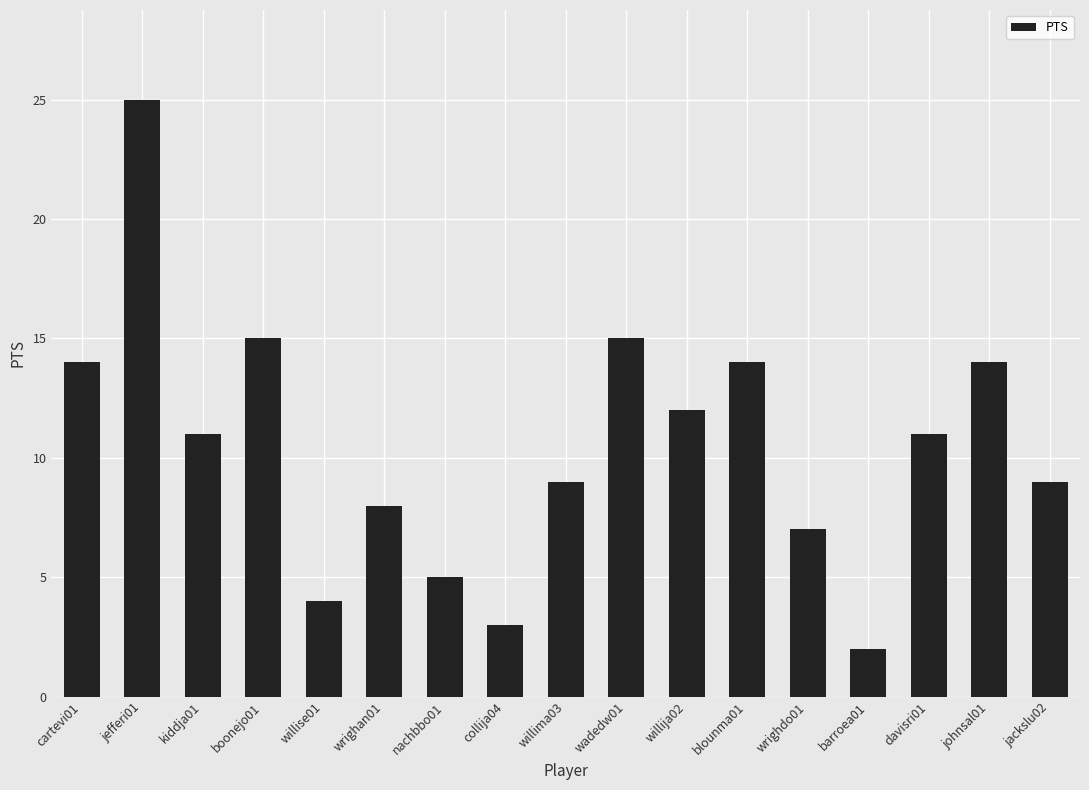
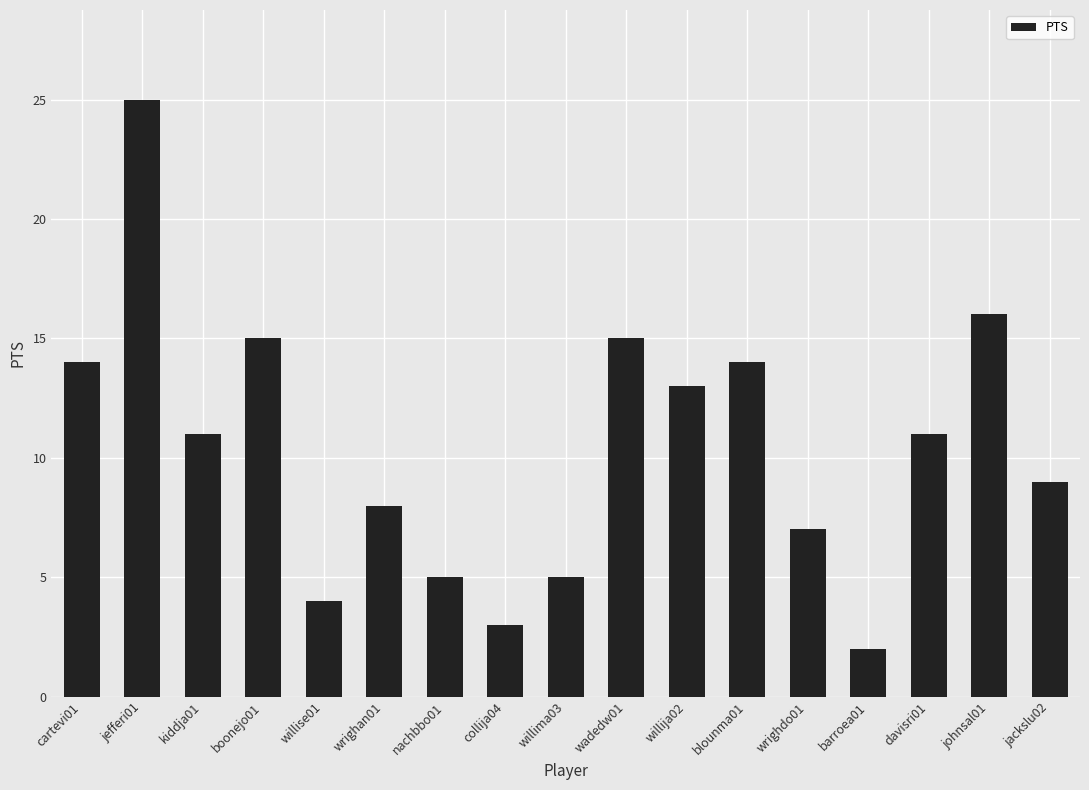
  {
    "cartevi01": 14,
    "jefferi01": 25,
    "kiddja01": 11,
    "boonejo01": 15,
    "willise01": 4,
    "wrighan01": 8,
    "nachbbo01": 5,
    "collija04": 3,
-   "willima03": 9,
+   "willima03": 5,
    "wadedw01": 15,
-   "willija02": 12,
+   "willija02": 13,
    "blounma01": 14,
    "wrighdo01": 7,
    "barroea01": 2,
    "davisri01": 11,
-   "johnsal01": 14,
+   "johnsal01": 16,
    "jackslu02": 9
  }
